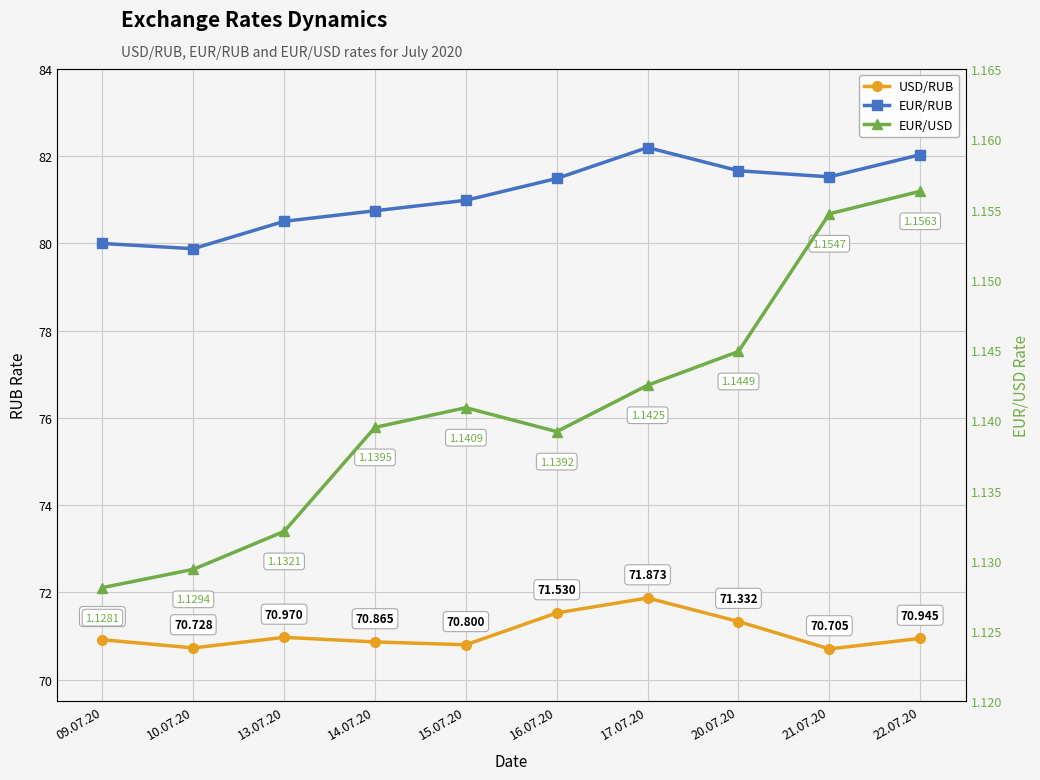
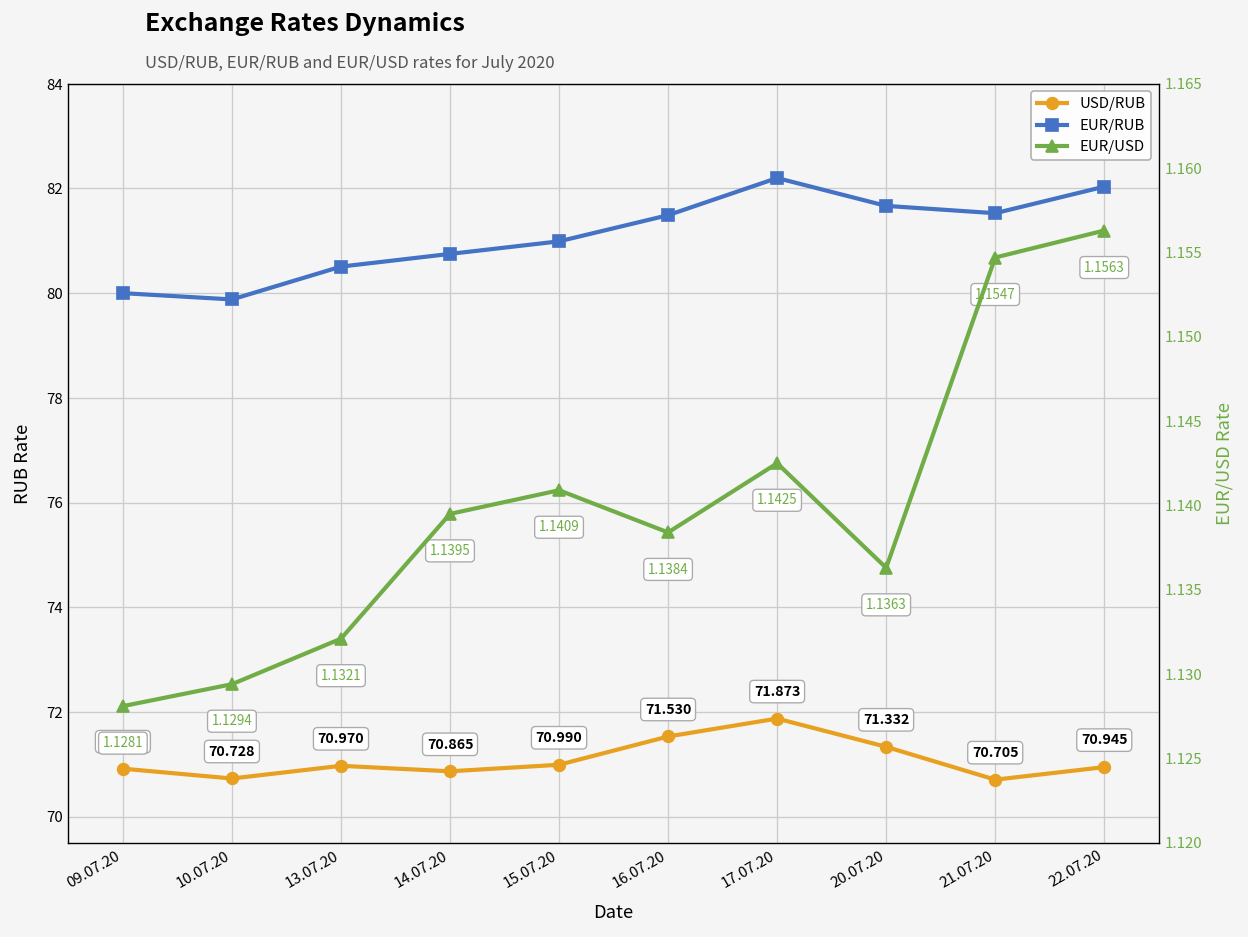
  {
    "USD/RUB": {
-     "15.07.20": 70.800
+     "15.07.20": 70.990
    },
    "EUR/USD": {
-     "16.07.20": 1.1392,
-     "20.07.20": 1.1449
+     "16.07.20": 1.1384,
+     "20.07.20": 1.1363
    }
  }
